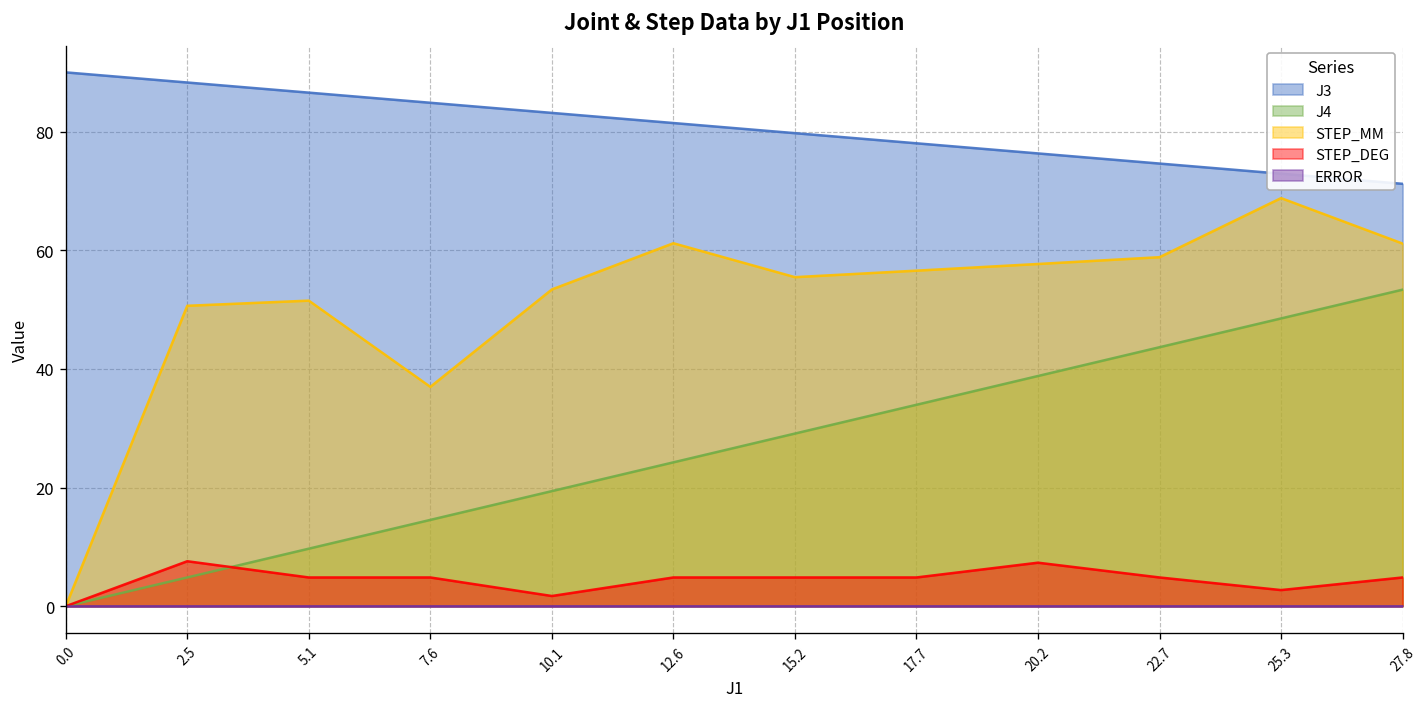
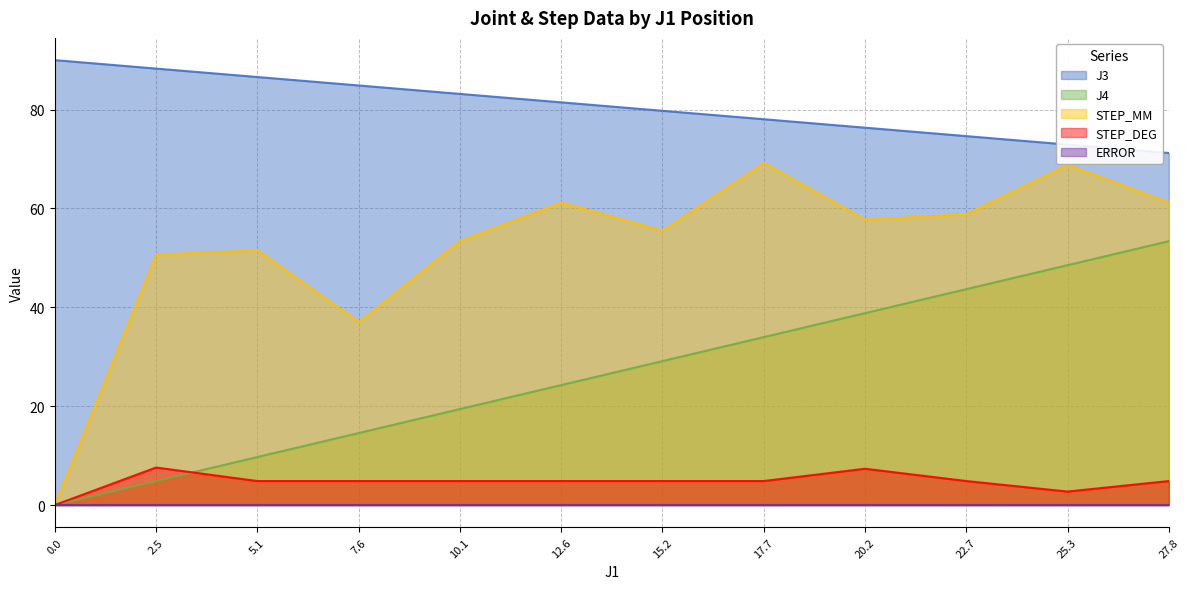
  {
    "J4": {
      "2.5": 5,
      "5.1": 10,
      "7.6": 15,
      "10.1": 19,
      "12.6": 24,
      "15.2": 29,
      "17.7": 34,
      "20.2": 39,
      "22.7": 44,
      "25.3": 49,
      "27.8": 53
    },
    "STEP_MM": {
      "2.5": 51,
      "5.1": 52,
      "7.6": 37,
      "10.1": 53,
      "12.6": 61,
      "15.2": 55,
-     "17.7": 57,
+     "17.7": 69,
      "20.2": 58,
      "22.7": 59,
      "25.3": 69,
      "27.8": 61
    },
    "STEP_DEG": {
      "2.5": 8,
      "5.1": 5,
      "7.6": 5,
-     "10.1": 2,
+     "10.1": 5,
      "12.6": 5,
      "15.2": 5,
      "17.7": 5,
      "20.2": 7,
      "22.7": 5,
      "25.3": 3,
      "27.8": 5
    }
  }
